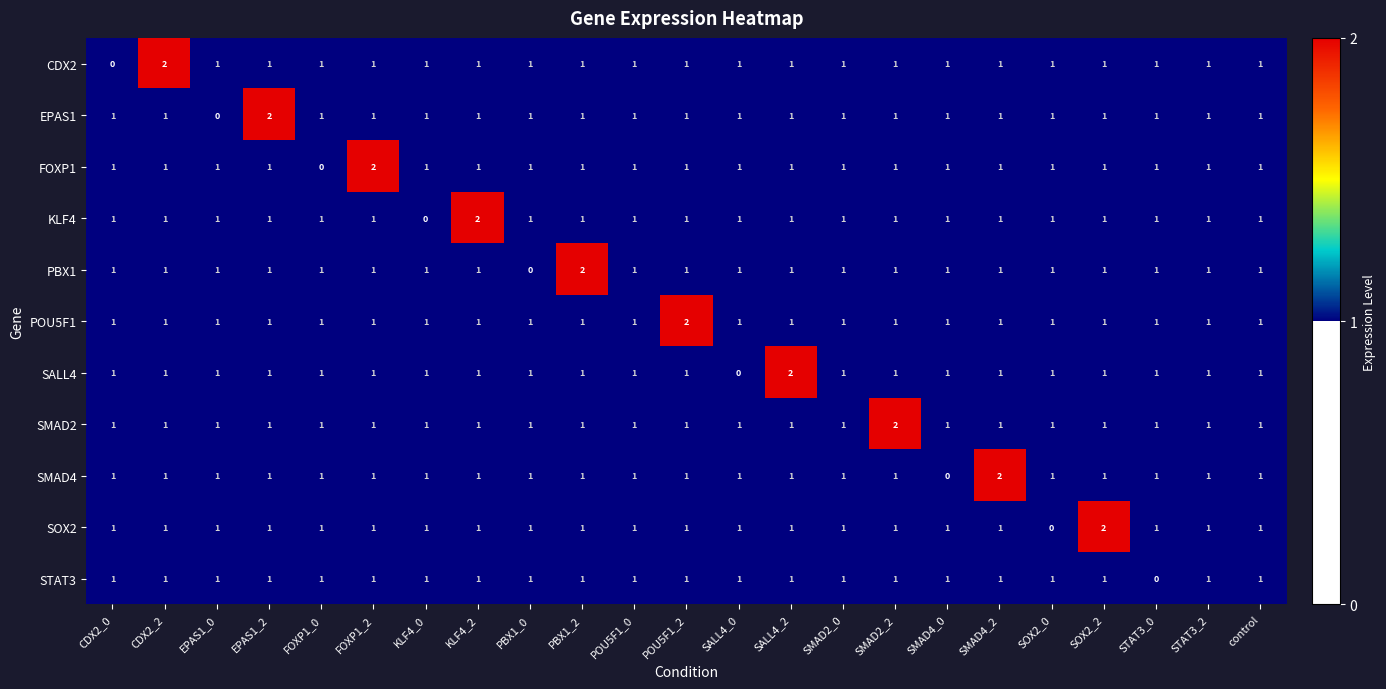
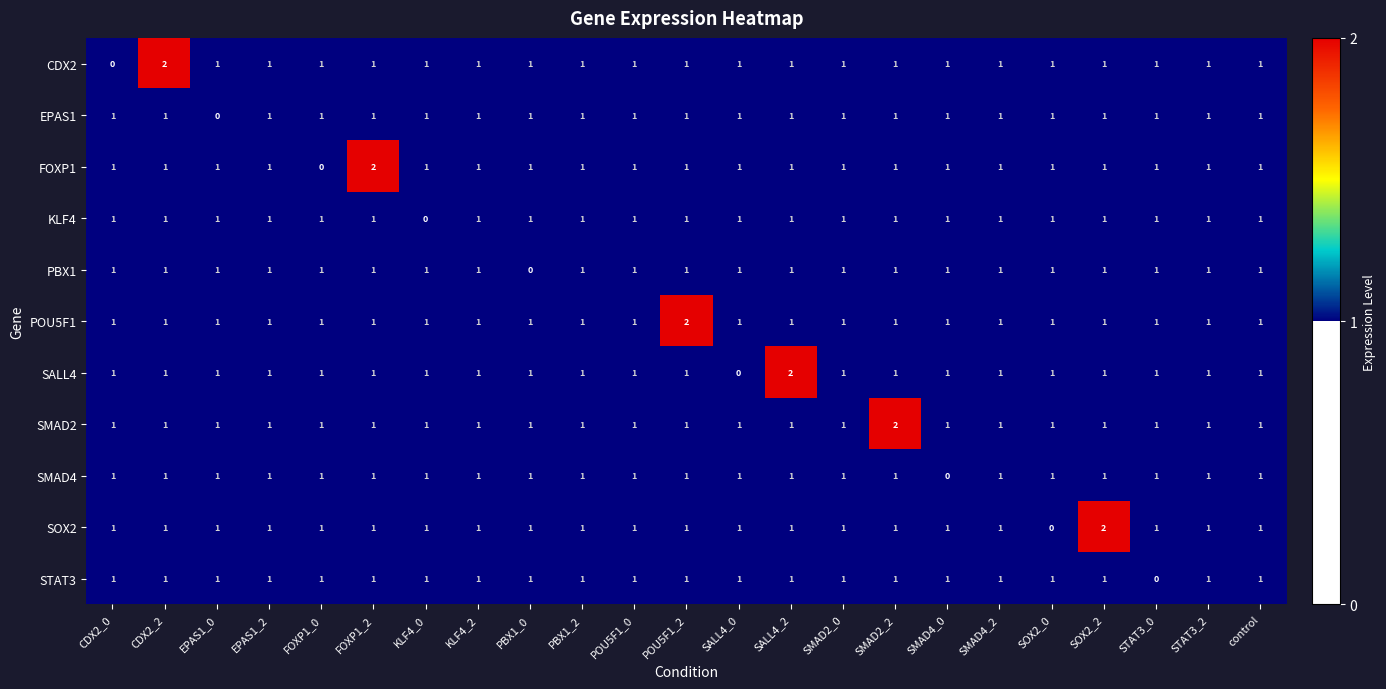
  {
    "EPAS1": {
      "CDX2_0": 1,
      "CDX2_2": 1,
      "EPAS1_0": 0,
-     "EPAS1_2": 2,
+     "EPAS1_2": 1,
      "FOXP1_0": 1,
      "FOXP1_2": 1,
      "KLF4_0": 1,
      "KLF4_2": 1,
      "PBX1_0": 1,
      "PBX1_2": 1,
      "POU5F1_0": 1,
      "POU5F1_2": 1,
      "SALL4_0": 1,
      "SALL4_2": 1,
      "SMAD2_0": 1,
      "SMAD2_2": 1,
      "SMAD4_0": 1,
      "SMAD4_2": 1,
      "SOX2_0": 1,
      "SOX2_2": 1,
      "STAT3_0": 1,
      "STAT3_2": 1,
      "control": 1
    },
    "KLF4": {
      "CDX2_0": 1,
      "CDX2_2": 1,
      "EPAS1_0": 1,
      "EPAS1_2": 1,
      "FOXP1_0": 1,
      "FOXP1_2": 1,
      "KLF4_0": 0,
-     "KLF4_2": 2,
+     "KLF4_2": 1,
      "PBX1_0": 1,
      "PBX1_2": 1,
      "POU5F1_0": 1,
      "POU5F1_2": 1,
      "SALL4_0": 1,
      "SALL4_2": 1,
      "SMAD2_0": 1,
      "SMAD2_2": 1,
      "SMAD4_0": 1,
      "SMAD4_2": 1,
      "SOX2_0": 1,
      "SOX2_2": 1,
      "STAT3_0": 1,
      "STAT3_2": 1,
      "control": 1
    },
    "PBX1": {
      "CDX2_0": 1,
      "CDX2_2": 1,
      "EPAS1_0": 1,
      "EPAS1_2": 1,
      "FOXP1_0": 1,
      "FOXP1_2": 1,
      "KLF4_0": 1,
      "KLF4_2": 1,
      "PBX1_0": 0,
-     "PBX1_2": 2,
+     "PBX1_2": 1,
      "POU5F1_0": 1,
      "POU5F1_2": 1,
      "SALL4_0": 1,
      "SALL4_2": 1,
      "SMAD2_0": 1,
      "SMAD2_2": 1,
      "SMAD4_0": 1,
      "SMAD4_2": 1,
      "SOX2_0": 1,
      "SOX2_2": 1,
      "STAT3_0": 1,
      "STAT3_2": 1,
      "control": 1
    },
    "SMAD4": {
      "CDX2_0": 1,
      "CDX2_2": 1,
      "EPAS1_0": 1,
      "EPAS1_2": 1,
      "FOXP1_0": 1,
      "FOXP1_2": 1,
      "KLF4_0": 1,
      "KLF4_2": 1,
      "PBX1_0": 1,
      "PBX1_2": 1,
      "POU5F1_0": 1,
      "POU5F1_2": 1,
      "SALL4_0": 1,
      "SALL4_2": 1,
      "SMAD2_0": 1,
      "SMAD2_2": 1,
      "SMAD4_0": 0,
-     "SMAD4_2": 2,
+     "SMAD4_2": 1,
      "SOX2_0": 1,
      "SOX2_2": 1,
      "STAT3_0": 1,
      "STAT3_2": 1,
      "control": 1
    }
  }
